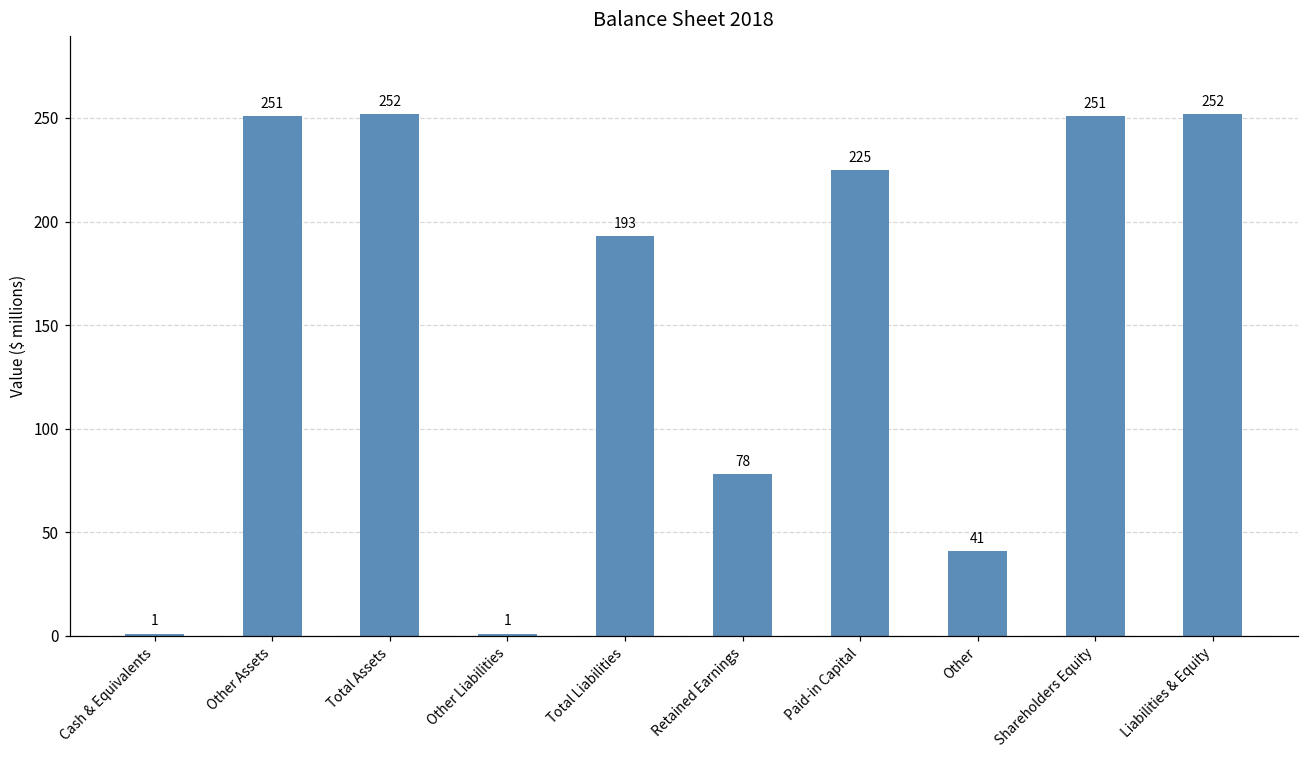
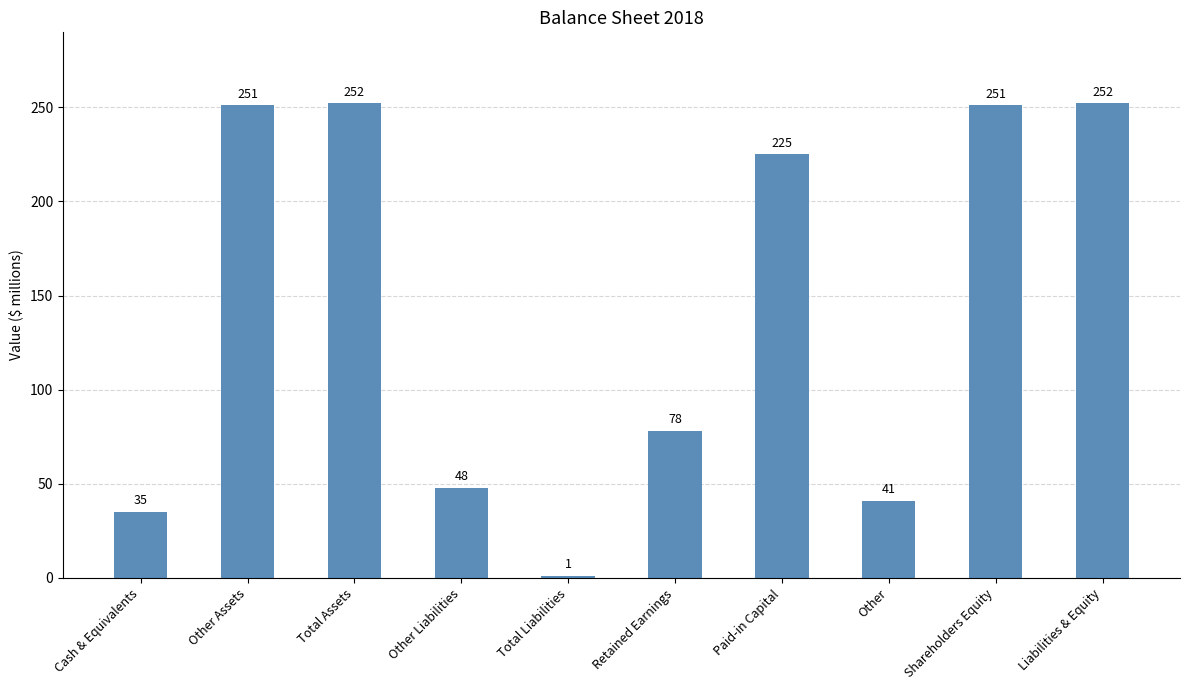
  {
-   "Cash & Equivalents": 1,
+   "Cash & Equivalents": 35,
    "Other Assets": 251,
    "Total Assets": 252,
-   "Other Liabilities": 1,
-   "Total Liabilities": 193,
+   "Other Liabilities": 48,
+   "Total Liabilities": 1,
    "Retained Earnings": 78,
    "Paid-in Capital": 225,
    "Other": 41,
    "Shareholders Equity": 251,
    "Liabilities & Equity": 252
  }
